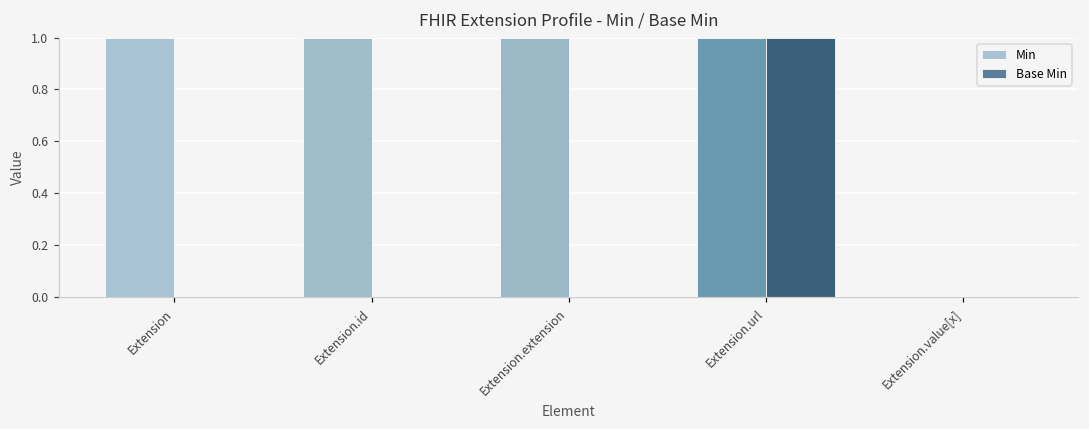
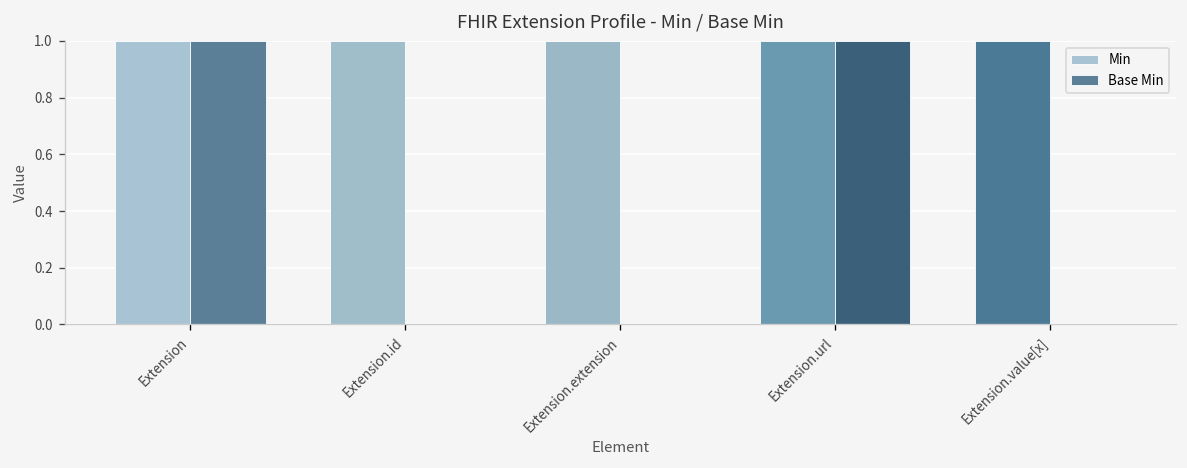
  {
    "Min": {
      "Extension": 1,
      "Extension.id": 1,
      "Extension.extension": 1,
      "Extension.url": 1,
-     "Extension.value[x]": 0
+     "Extension.value[x]": 1
    },
    "Base Min": {
-     "Extension": 0,
+     "Extension": 1,
      "Extension.id": 0,
      "Extension.extension": 0,
      "Extension.url": 1,
      "Extension.value[x]": 0
    }
  }
